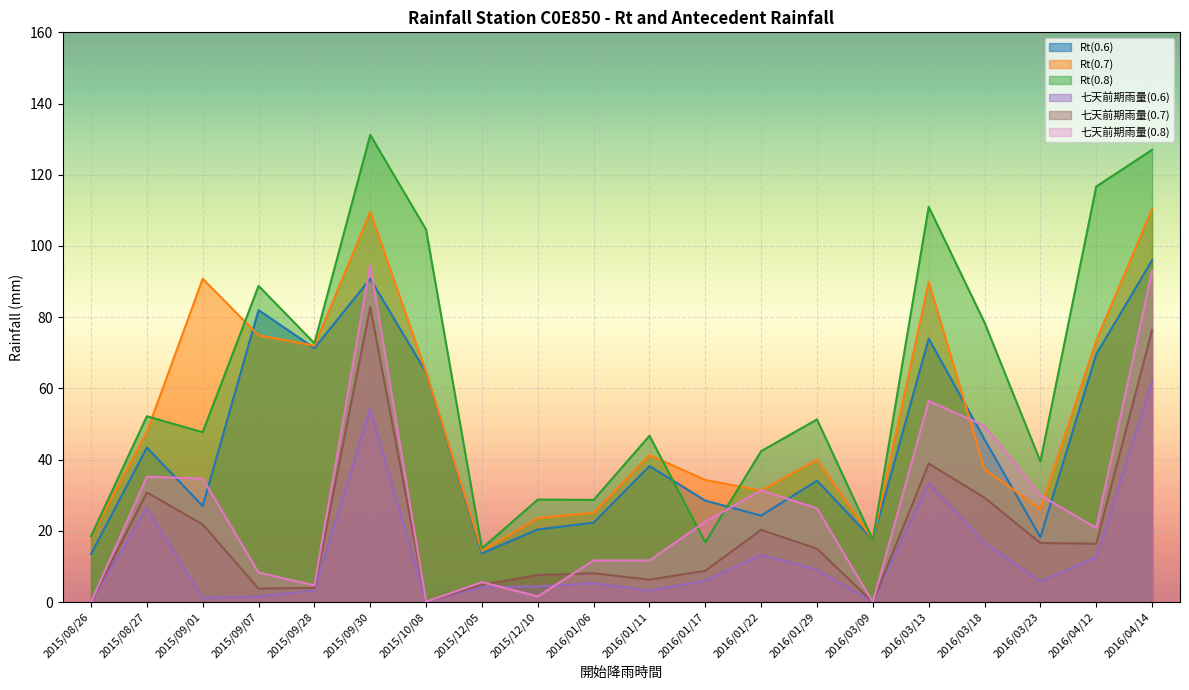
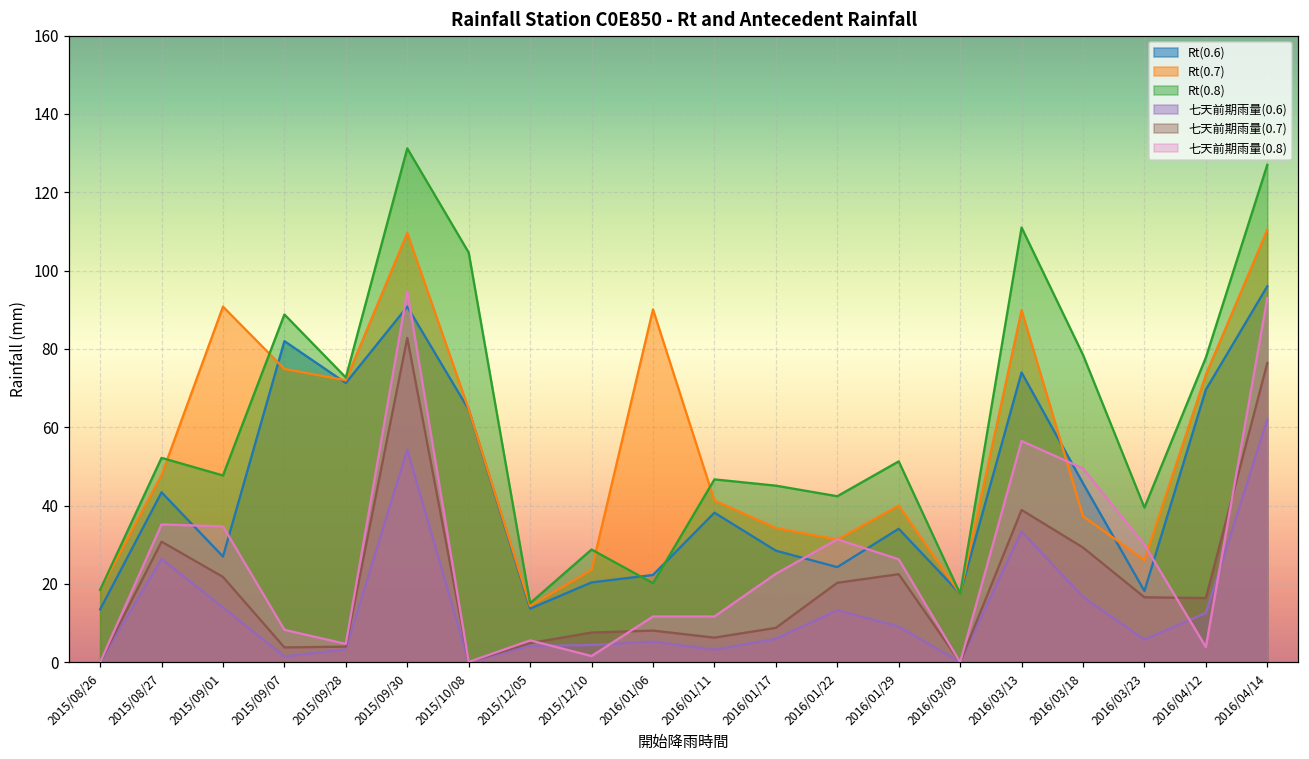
  {
    "Rt(0.6)": {
      "2015/08/26": 14,
      "2015/08/27": 43,
      "2015/09/01": 27,
      "2015/09/07": 82,
      "2015/09/30": 91,
      "2015/12/10": 20,
      "2016/01/06": 22,
      "2016/01/11": 38,
      "2016/01/17": 29,
      "2016/01/22": 24,
      "2016/01/29": 34,
      "2016/03/13": 74,
      "2016/03/18": 46,
      "2016/03/23": 18,
      "2016/04/12": 70,
      "2016/04/14": 96
    },
    "Rt(0.7)": {
      "2015/08/27": 48,
      "2015/09/01": 91,
      "2015/09/07": 75,
      "2015/09/30": 110,
      "2015/12/10": 24,
-     "2016/01/06": 25,
+     "2016/01/06": 90,
      "2016/01/11": 41,
      "2016/01/17": 34,
      "2016/01/29": 40,
      "2016/03/13": 90,
      "2016/03/18": 37,
      "2016/03/23": 26,
      "2016/04/12": 73,
      "2016/04/14": 110
    },
    "Rt(0.8)": {
      "2015/08/27": 52,
      "2015/09/01": 48,
      "2015/09/07": 89,
      "2015/09/30": 131,
      "2015/10/08": 105,
      "2015/12/10": 29,
-     "2016/01/06": 29,
+     "2016/01/06": 20,
      "2016/01/11": 47,
-     "2016/01/17": 17,
+     "2016/01/17": 45,
      "2016/01/22": 42,
      "2016/01/29": 51,
      "2016/03/13": 111,
      "2016/03/18": 79,
      "2016/03/23": 40,
-     "2016/04/12": 117,
+     "2016/04/12": 78,
      "2016/04/14": 127
    },
    "七天前期雨量(0.6)": {
      "2015/08/27": 26,
-     "2015/09/01": 1,
+     "2015/09/01": 14,
      "2015/09/07": 2,
      "2015/09/30": 54,
      "2015/12/10": 4,
      "2016/01/06": 5,
      "2016/01/11": 3,
      "2016/01/17": 6,
      "2016/01/22": 13,
      "2016/01/29": 9,
      "2016/03/13": 33,
      "2016/03/18": 17,
      "2016/03/23": 6,
      "2016/04/12": 13,
      "2016/04/14": 62
    },
    "七天前期雨量(0.7)": {
      "2015/08/27": 31,
      "2015/09/01": 22,
      "2015/09/07": 4,
      "2015/09/30": 83,
      "2015/12/10": 8,
      "2016/01/06": 8,
      "2016/01/11": 6,
      "2016/01/17": 9,
      "2016/01/22": 20,
-     "2016/01/29": 15,
+     "2016/01/29": 23,
      "2016/03/13": 39,
      "2016/03/18": 29,
      "2016/03/23": 17,
      "2016/04/12": 16,
      "2016/04/14": 76
    },
    "七天前期雨量(0.8)": {
      "2015/08/27": 35,
      "2015/09/01": 35,
      "2015/09/07": 8,
      "2015/09/30": 95,
      "2015/12/10": 2,
      "2016/01/06": 12,
      "2016/01/11": 12,
      "2016/01/17": 23,
      "2016/01/29": 26,
      "2016/03/13": 57,
      "2016/03/18": 50,
      "2016/03/23": 30,
-     "2016/04/12": 21,
+     "2016/04/12": 4,
      "2016/04/14": 93
    }
  }
